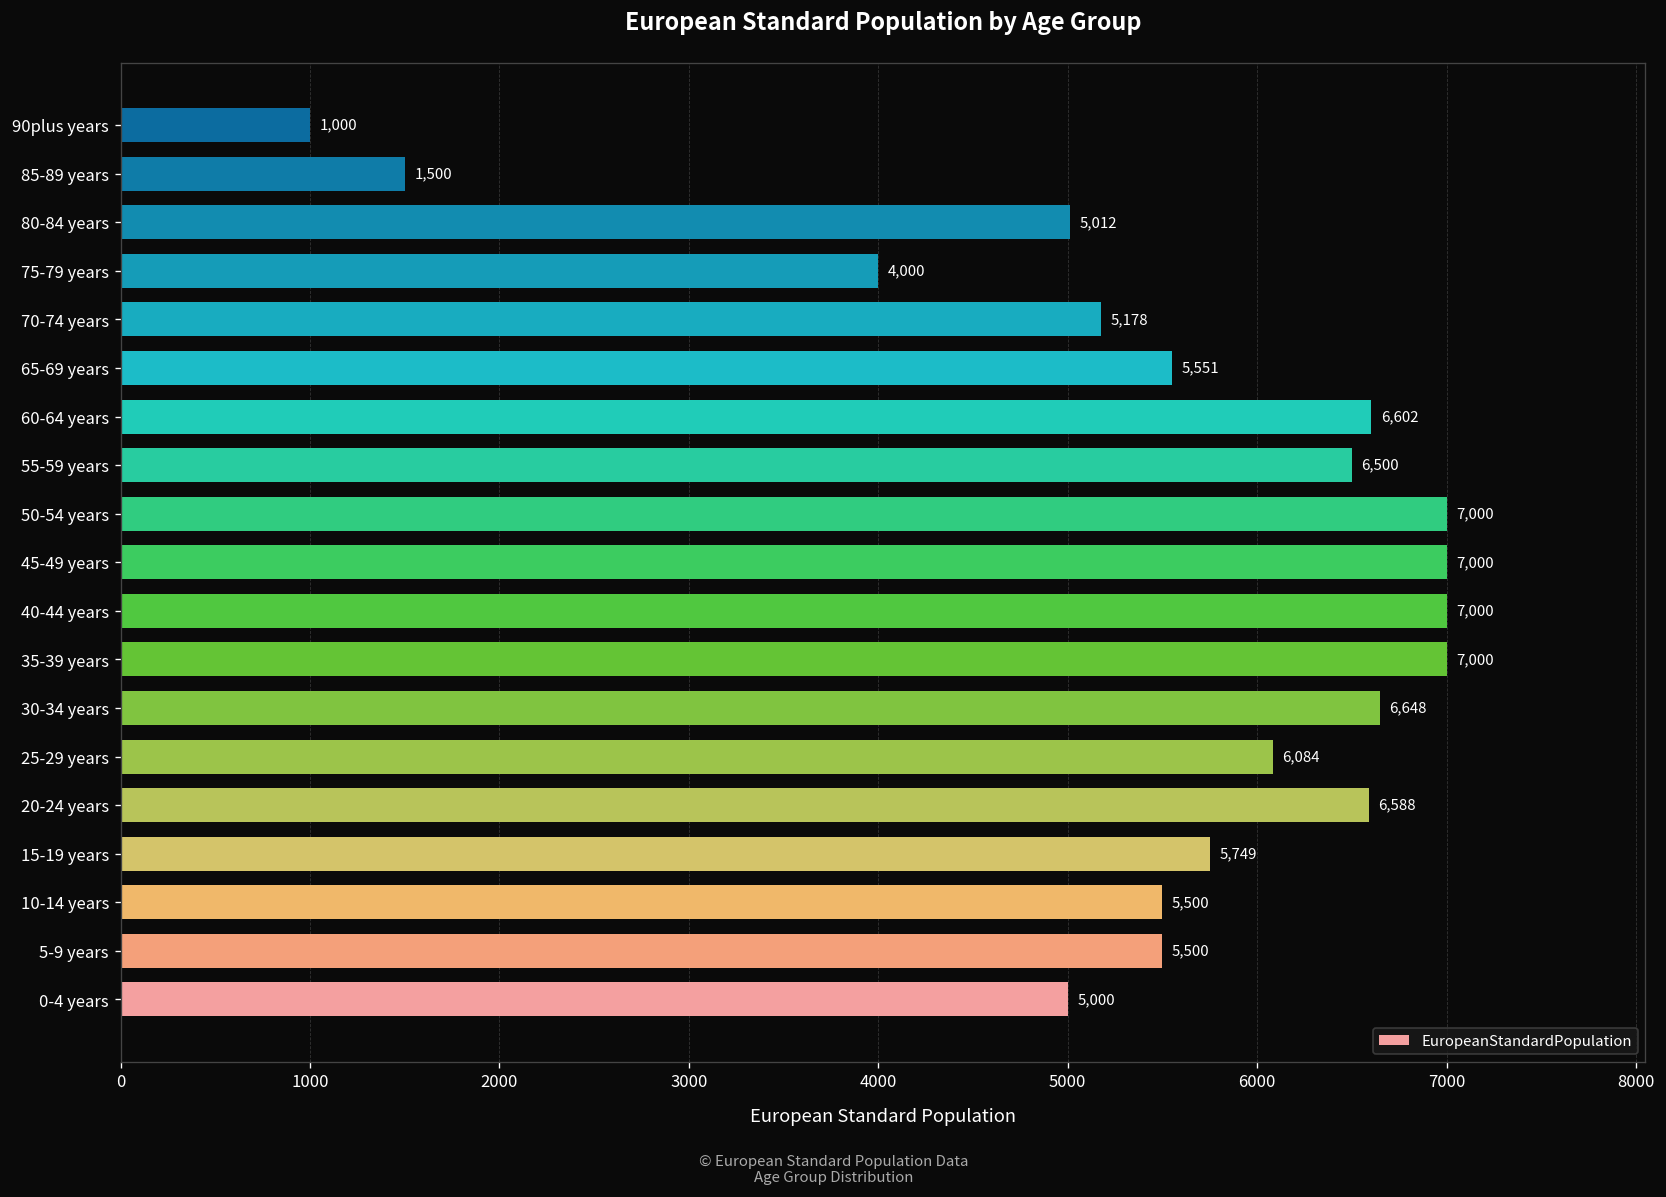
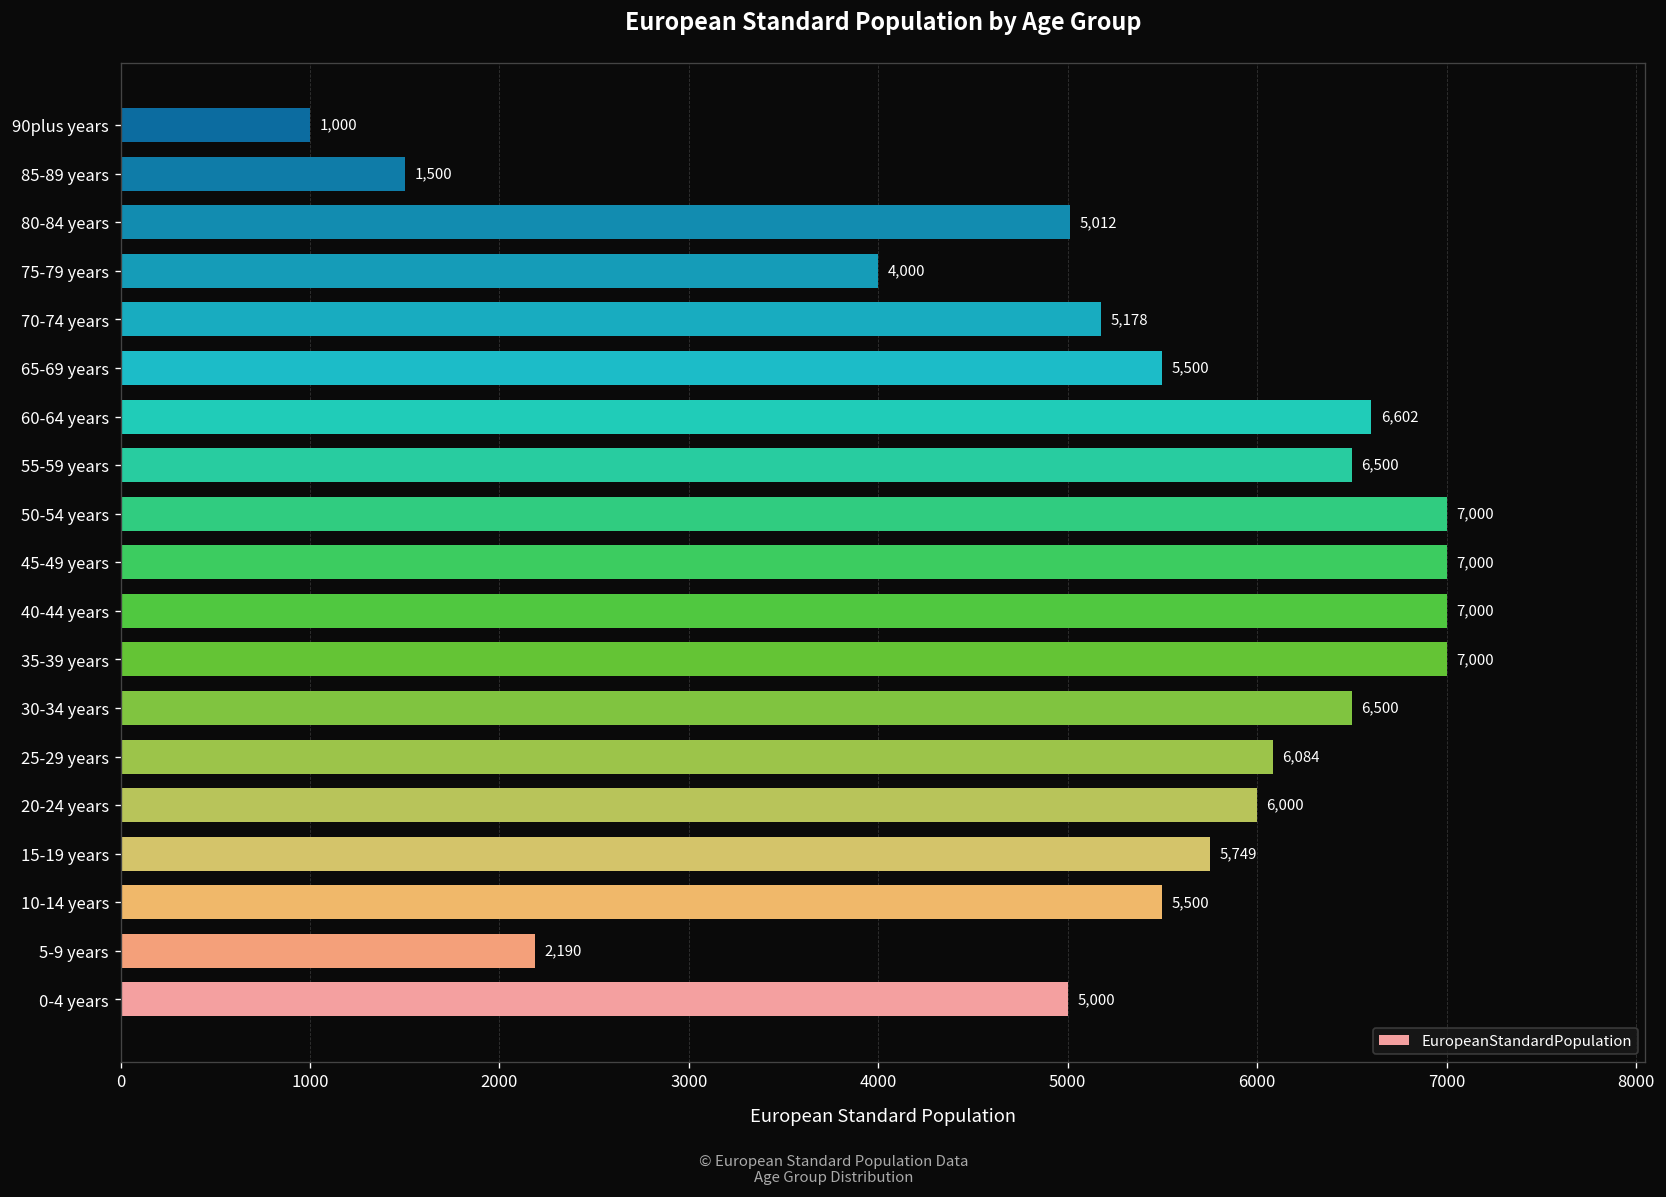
  {
    "90plus years": "1,000",
    "85-89 years": "1,500",
    "80-84 years": "5,012",
    "75-79 years": "4,000",
    "70-74 years": "5,178",
-   "65-69 years": "5,551",
+   "65-69 years": "5,500",
    "60-64 years": "6,602",
    "55-59 years": "6,500",
    "50-54 years": "7,000",
    "45-49 years": "7,000",
    "40-44 years": "7,000",
    "35-39 years": "7,000",
-   "30-34 years": "6,648",
+   "30-34 years": "6,500",
    "25-29 years": "6,084",
-   "20-24 years": "6,588",
+   "20-24 years": "6,000",
    "15-19 years": "5,749",
    "10-14 years": "5,500",
-   "5-9 years": "5,500",
+   "5-9 years": "2,190",
    "0-4 years": "5,000"
  }
